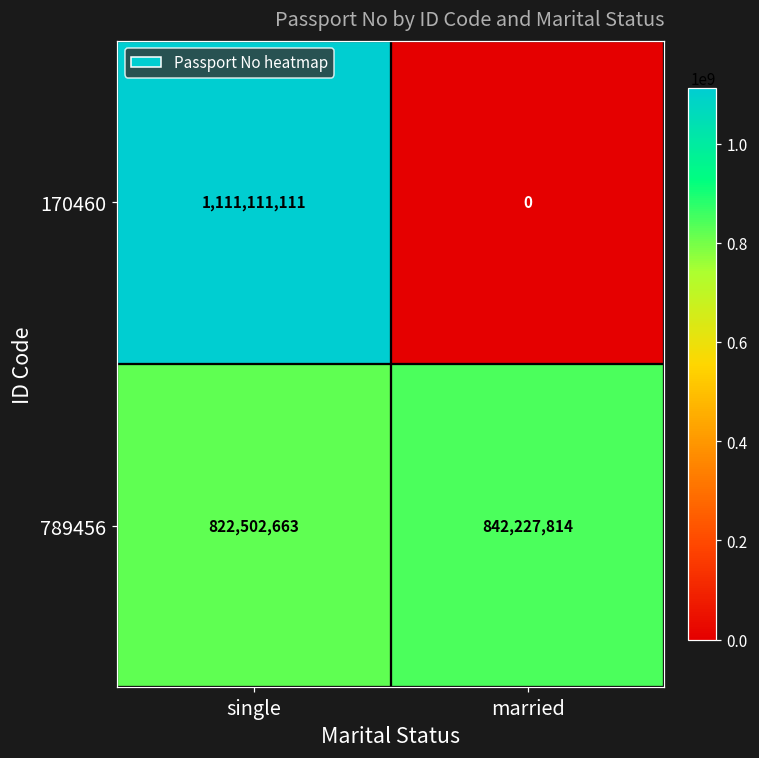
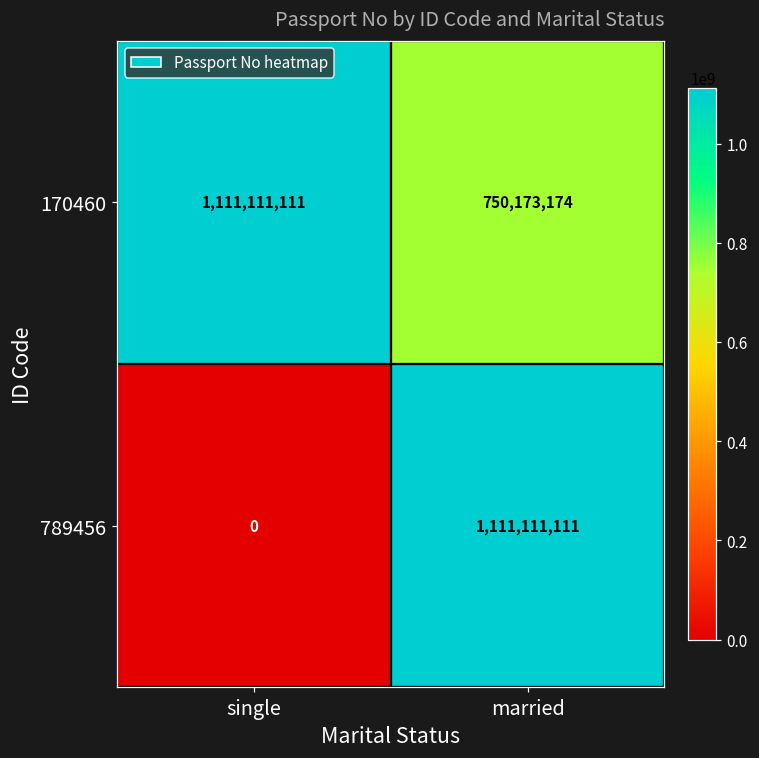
  {
    "170460": {
      "single": "1,111,111,111",
-     "married": "0"
+     "married": "750,173,174"
    },
    "789456": {
-     "single": "822,502,663",
-     "married": "842,227,814"
+     "single": "0",
+     "married": "1,111,111,111"
    }
  }
